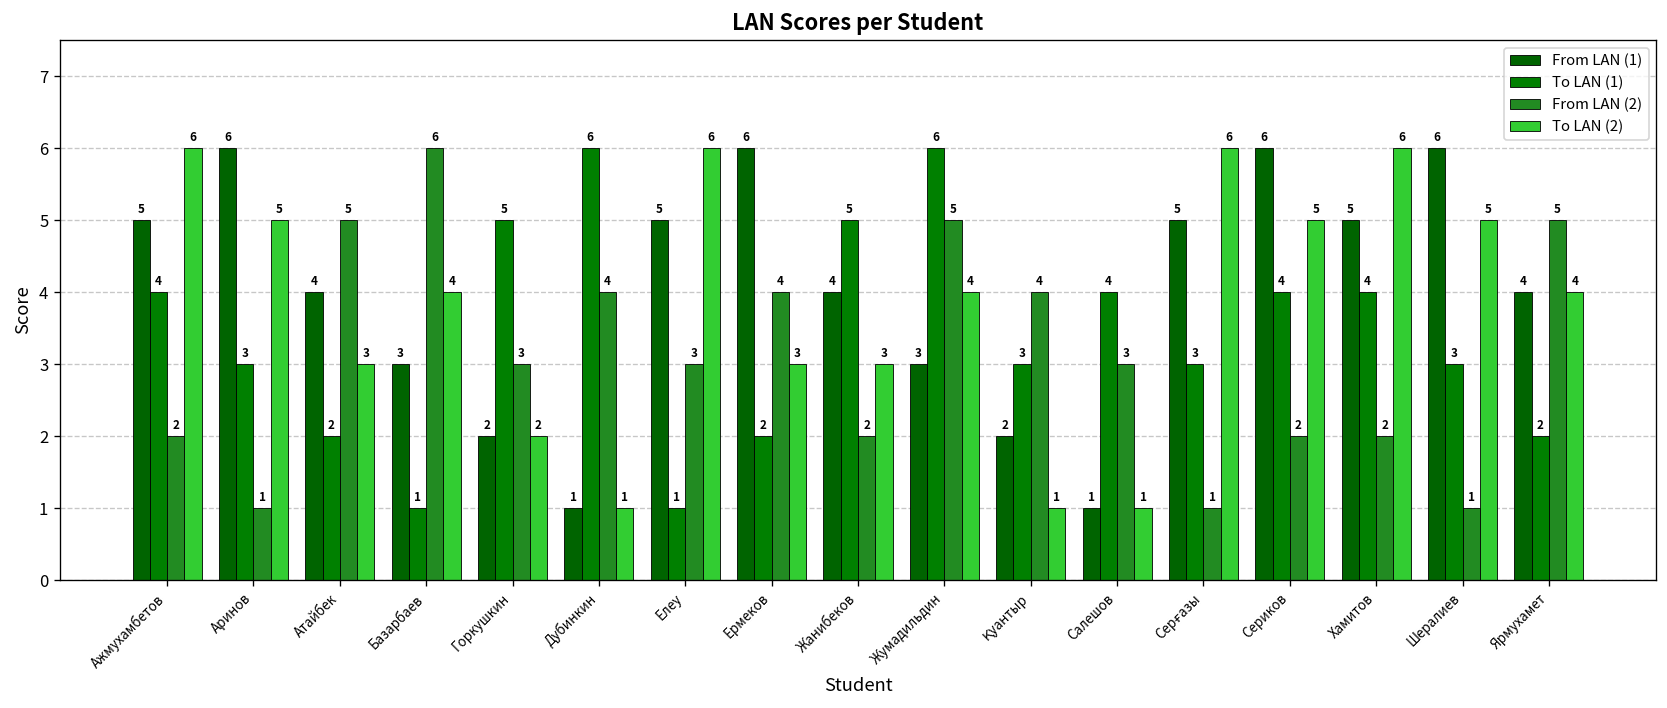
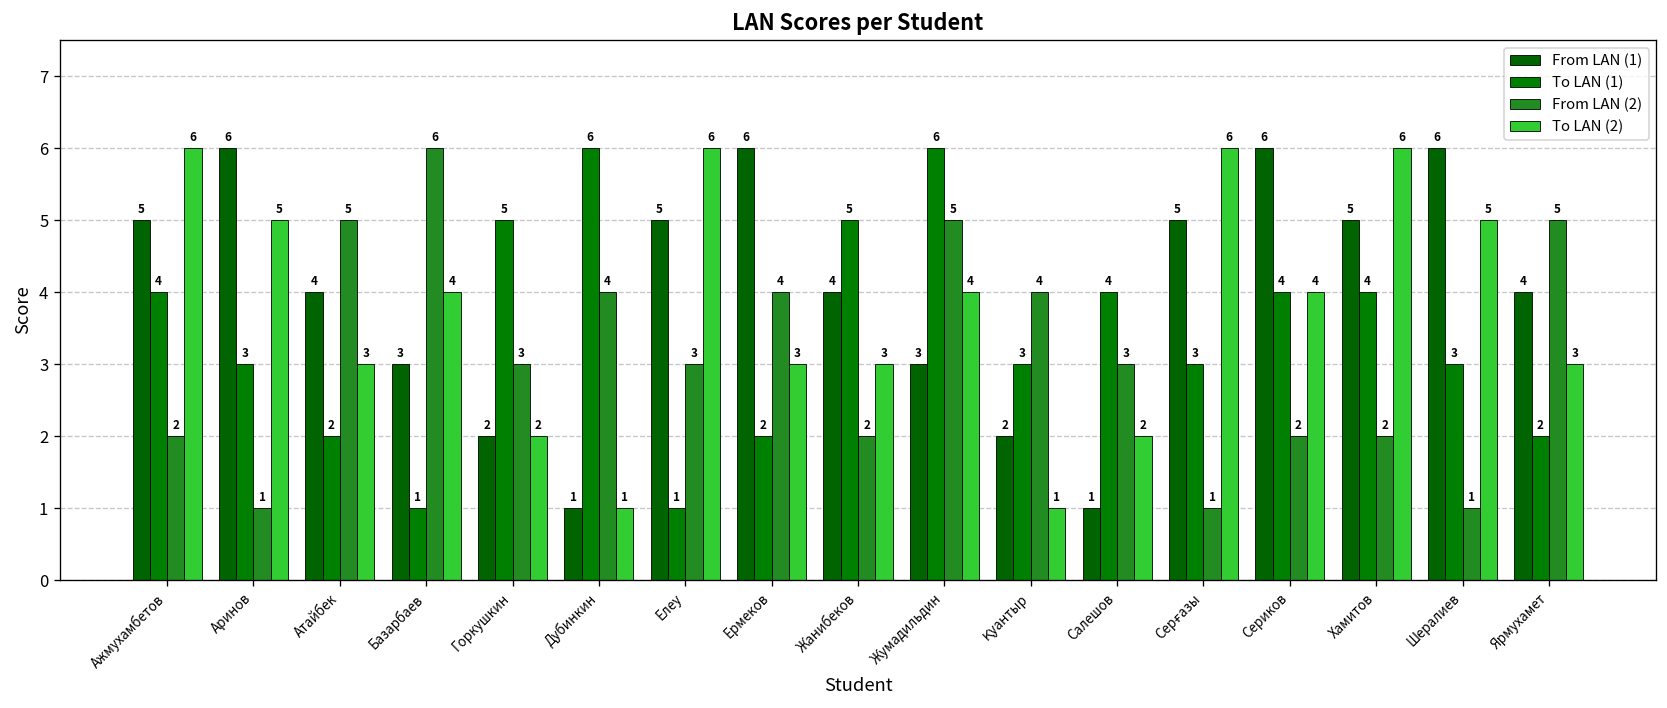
  {
    "To LAN (2)": {
      "Ажмухамбетов": 6,
      "Аринов": 5,
      "Атайбек": 3,
      "Базарбаев": 4,
      "Горкушкин": 2,
      "Дубинкин": 1,
      "Елеу": 6,
      "Ермеков": 3,
      "Жанибеков": 3,
      "Жумадильдин": 4,
      "Қуантыр": 1,
-     "Салешов": 1,
+     "Салешов": 2,
      "Серғазы": 6,
-     "Сериков": 5,
+     "Сериков": 4,
      "Хамитов": 6,
      "Шералиев": 5,
-     "Ярмухамет": 4
+     "Ярмухамет": 3
    }
  }
